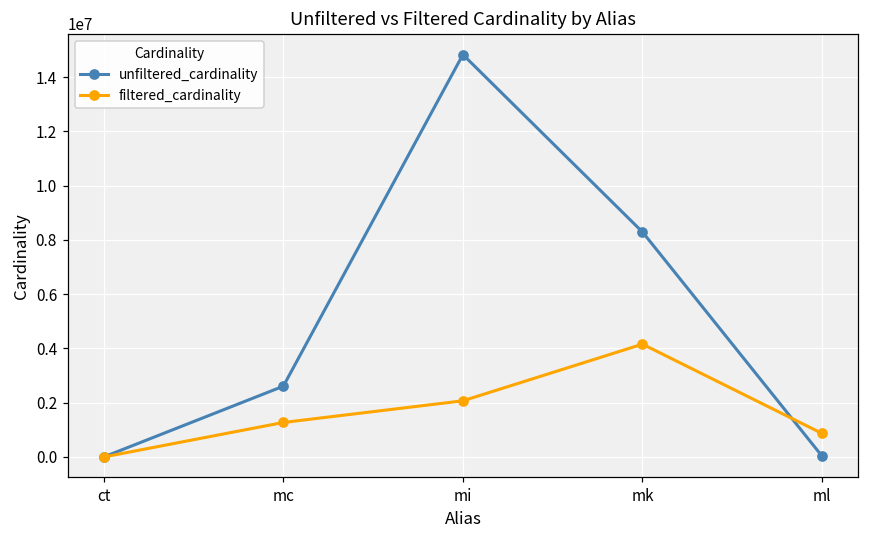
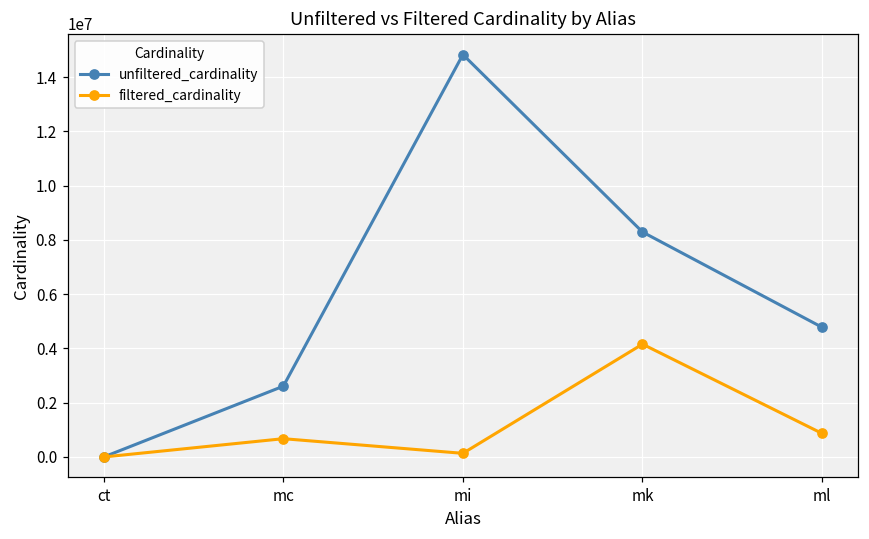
  {
    "unfiltered_cardinality": {
      "mc": 2600000,
      "mi": 14800000,
      "mk": 8300000,
-     "ml": 0
+     "ml": 4800000
    },
    "filtered_cardinality": {
-     "mc": 1300000,
-     "mi": 2100000,
+     "mc": 700000,
+     "mi": 100000,
      "mk": 4200000,
      "ml": 900000
    }
  }
